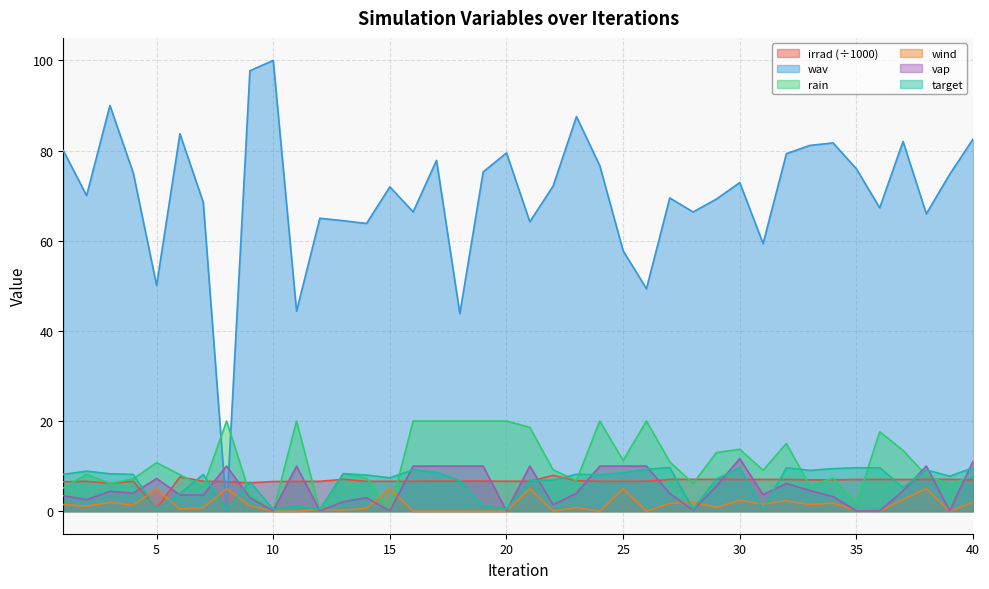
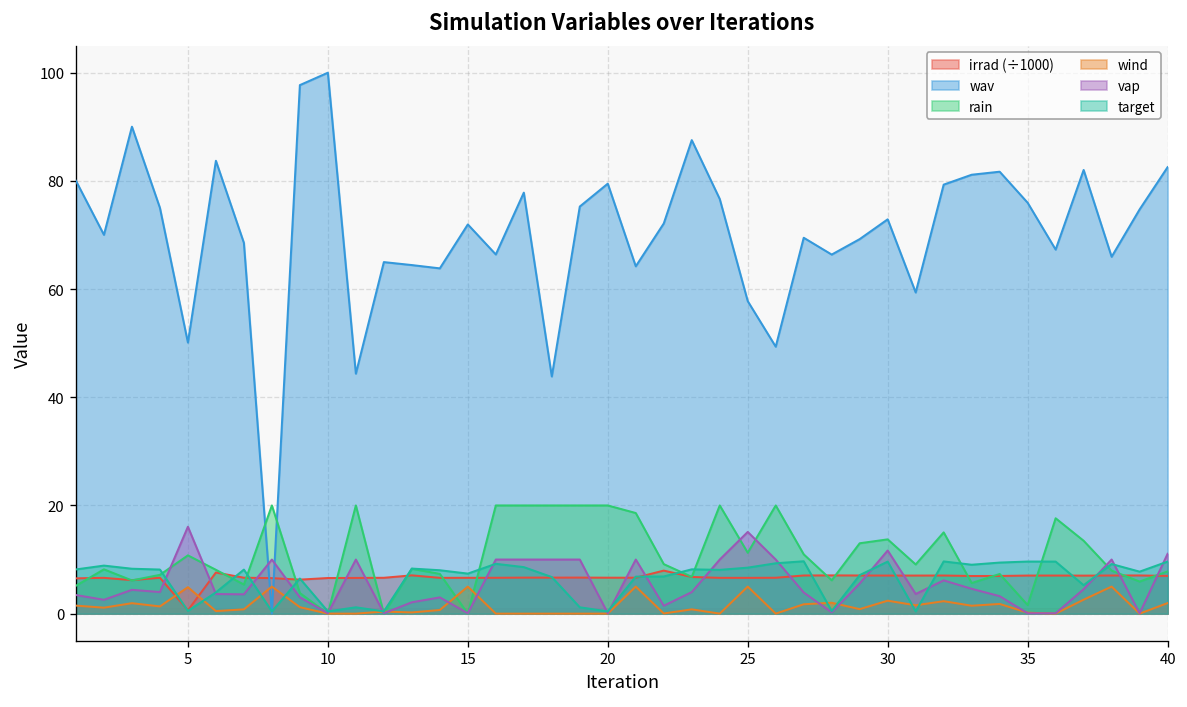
  {
    "vap": {
-     "5": 7,
-     "25": 10,
+     "5": 16,
+     "25": 15,
      "30": 12,
      "40": 11
    }
  }
